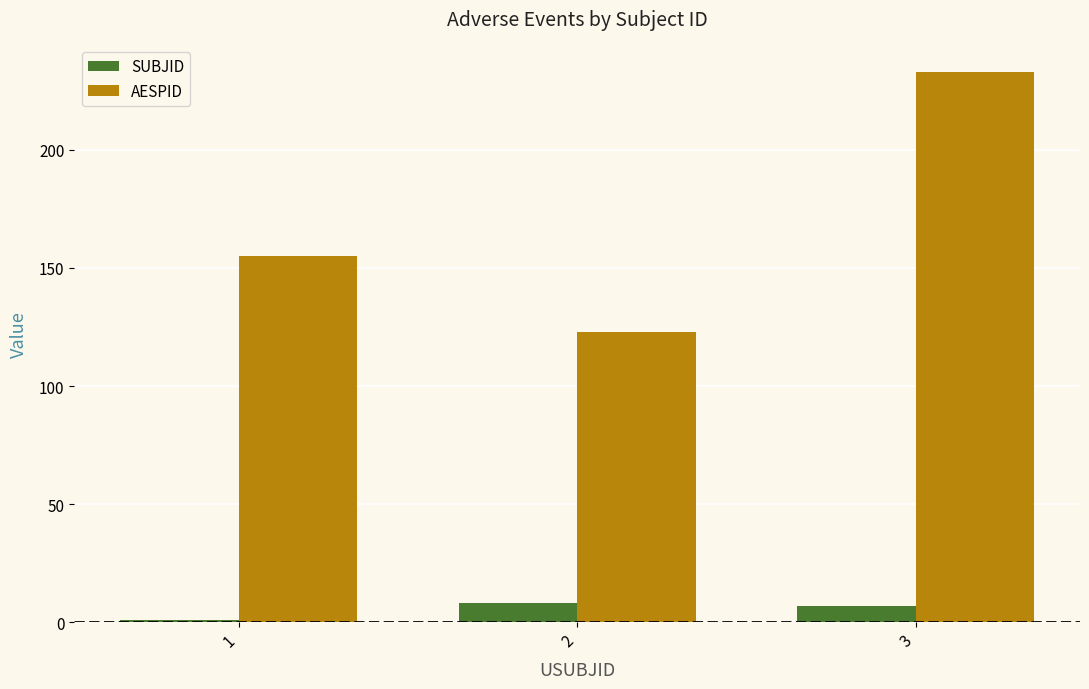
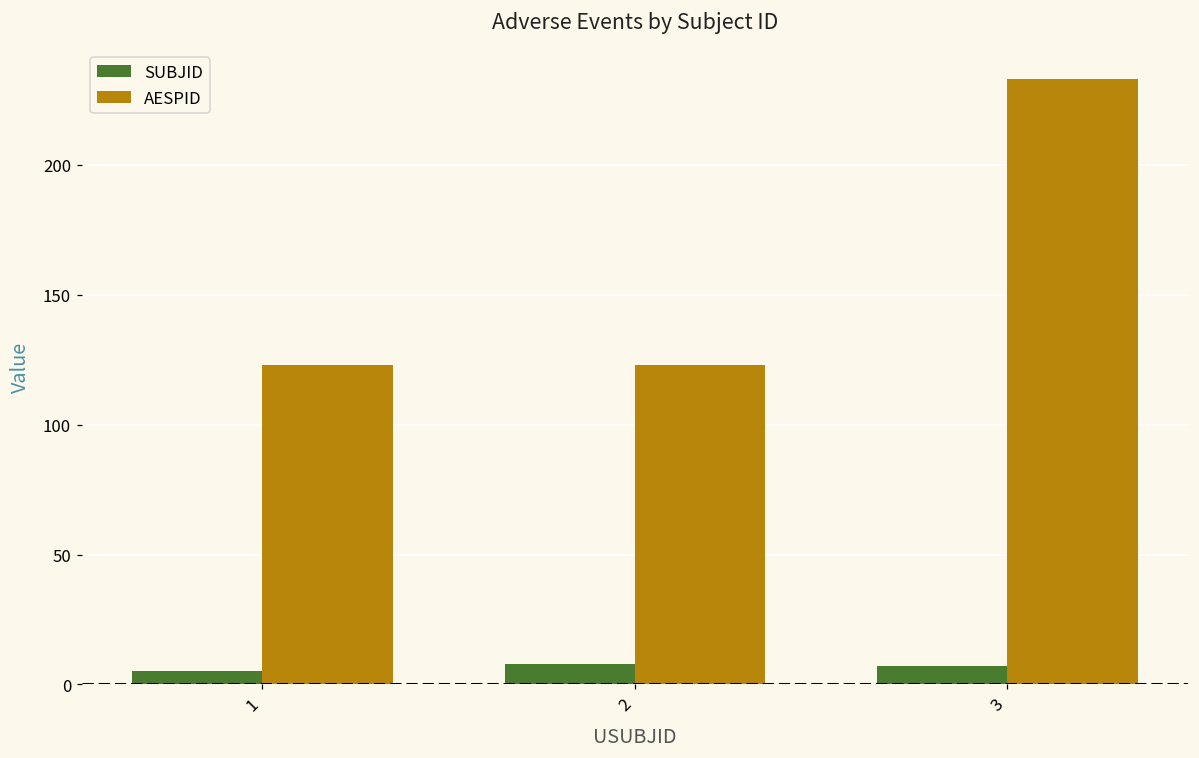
  {
    "SUBJID": {
-     "1": 1,
+     "1": 5,
      "2": 8,
      "3": 7
    },
    "AESPID": {
-     "1": 155,
+     "1": 123,
      "2": 123,
      "3": 233
    }
  }
